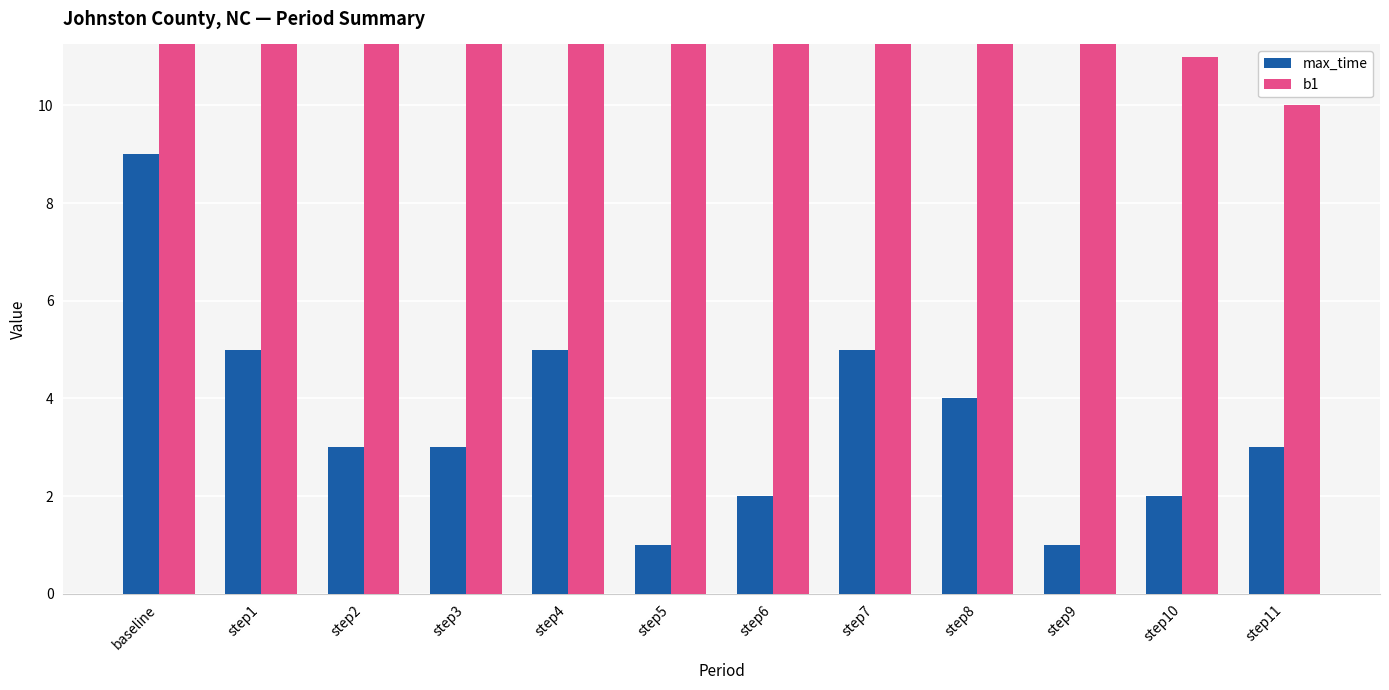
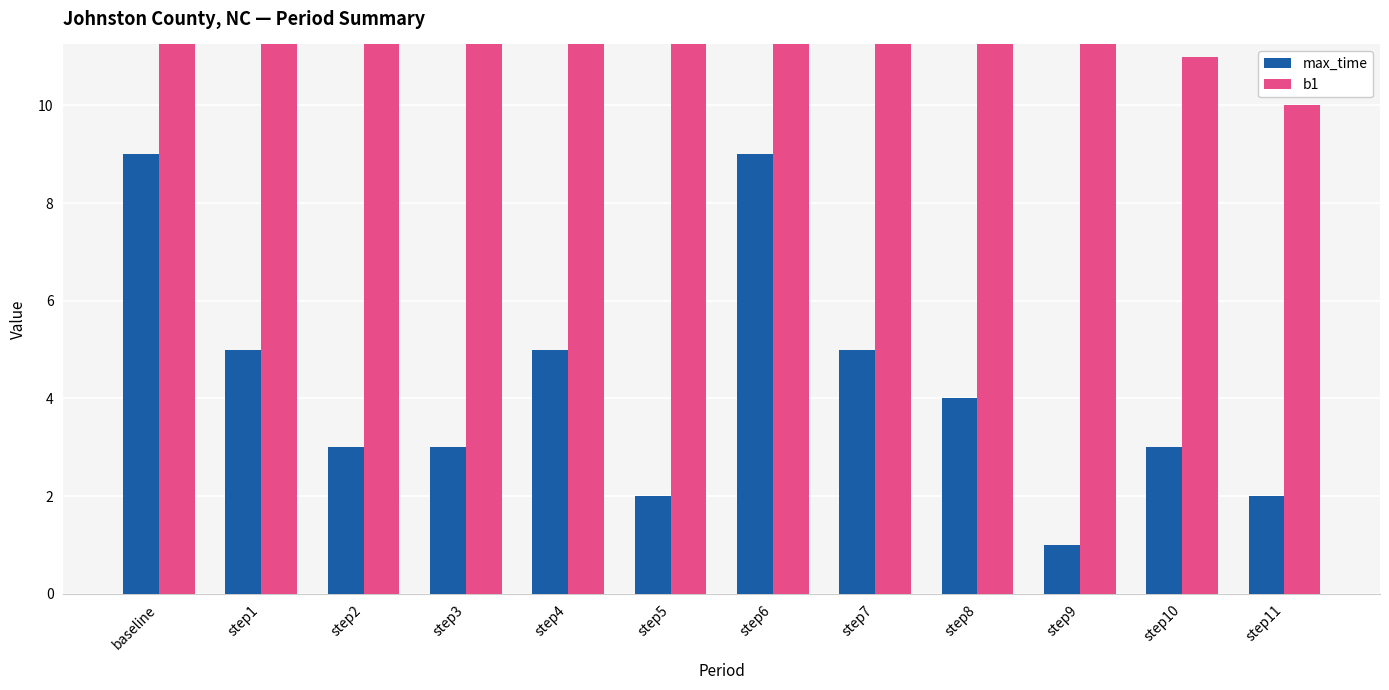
  {
    "max_time": {
      "baseline": 9,
      "step1": 5,
      "step2": 3,
      "step3": 3,
      "step4": 5,
-     "step5": 1,
-     "step6": 2,
+     "step5": 2,
+     "step6": 9,
      "step7": 5,
      "step8": 4,
      "step9": 1,
-     "step10": 2,
-     "step11": 3
+     "step10": 3,
+     "step11": 2
    },
    "b1": {
      "step10": 11,
      "step11": 10
    }
  }
